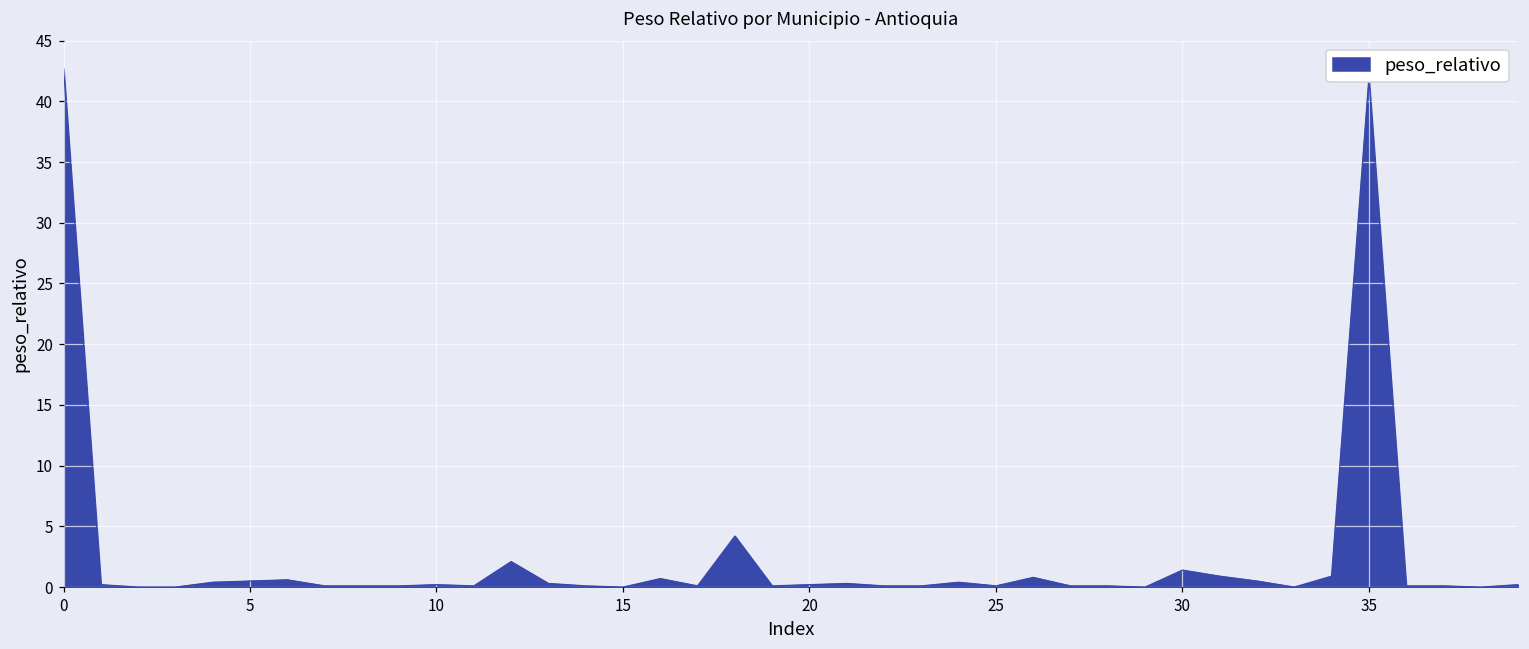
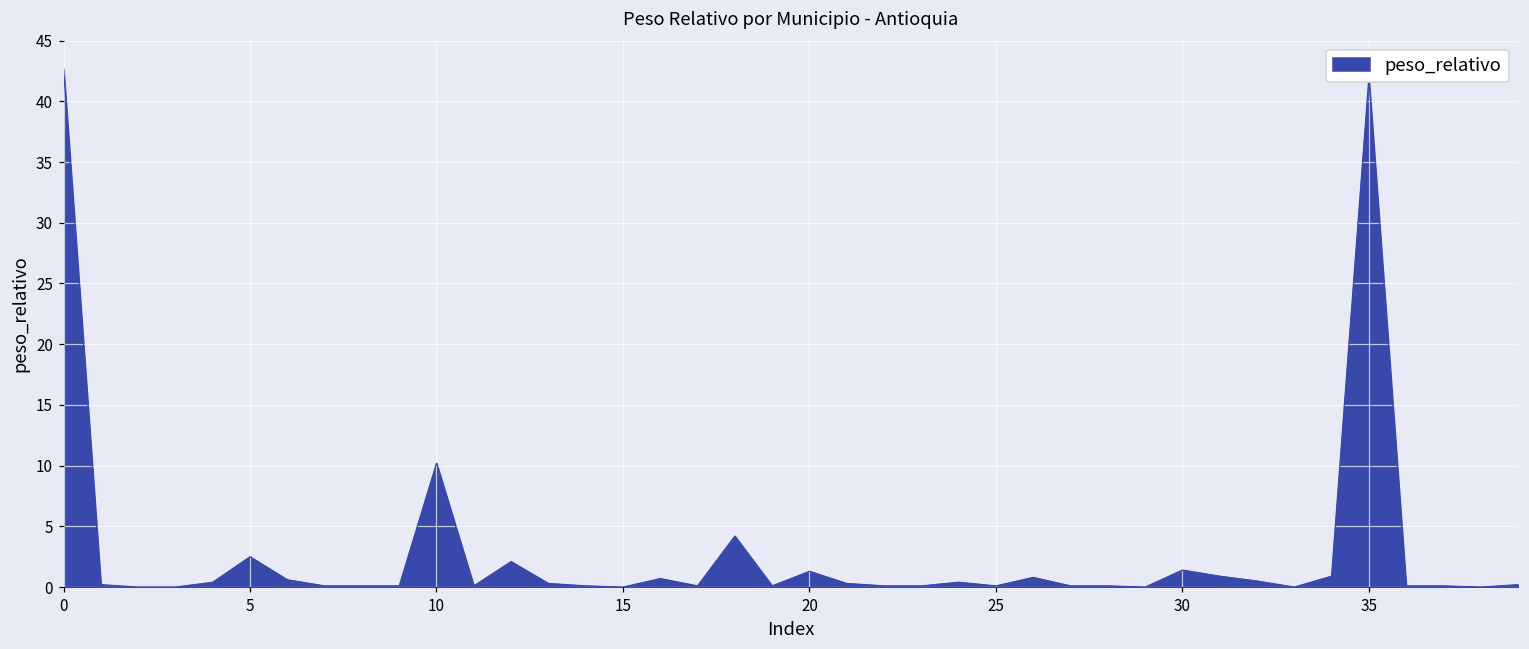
  {
    "0": 42.7,
-   "5": 0.5,
-   "10": 0.2,
+   "5": 2.5,
+   "10": 10.2,
    "15": 0.0,
-   "20": 0.2,
+   "20": 1.3,
    "25": 0.1,
    "30": 1.4
  }
